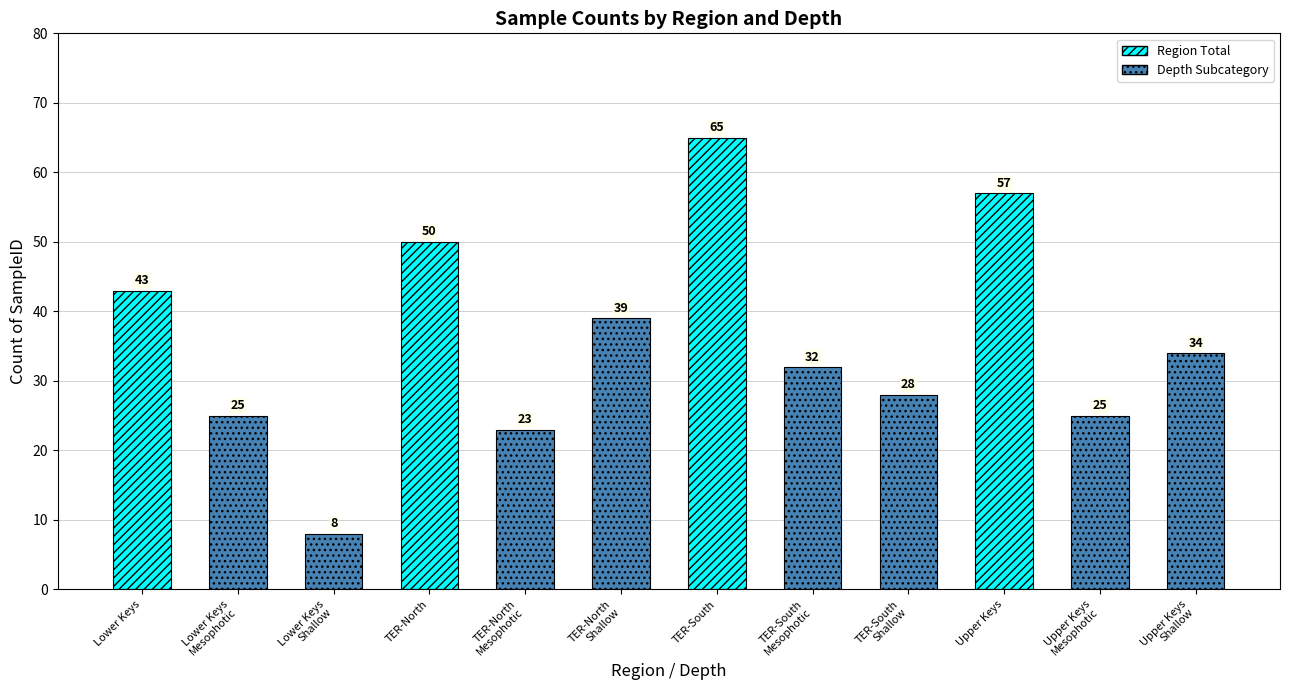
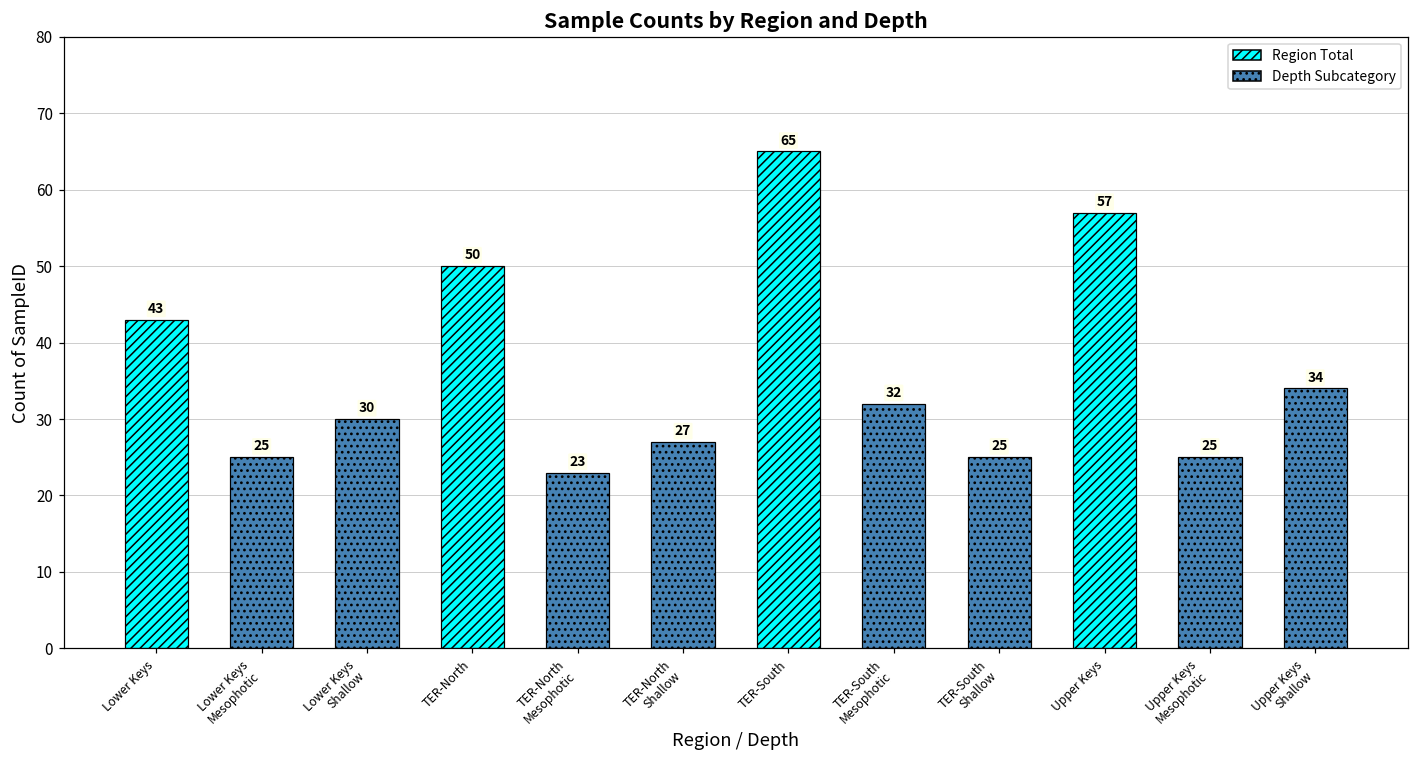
  {
-   "Lower Keys Shallow": 8,
-   "TER-North Shallow": 39,
-   "TER-South Shallow": 28
+   "Lower Keys Shallow": 30,
+   "TER-North Shallow": 27,
+   "TER-South Shallow": 25
  }
